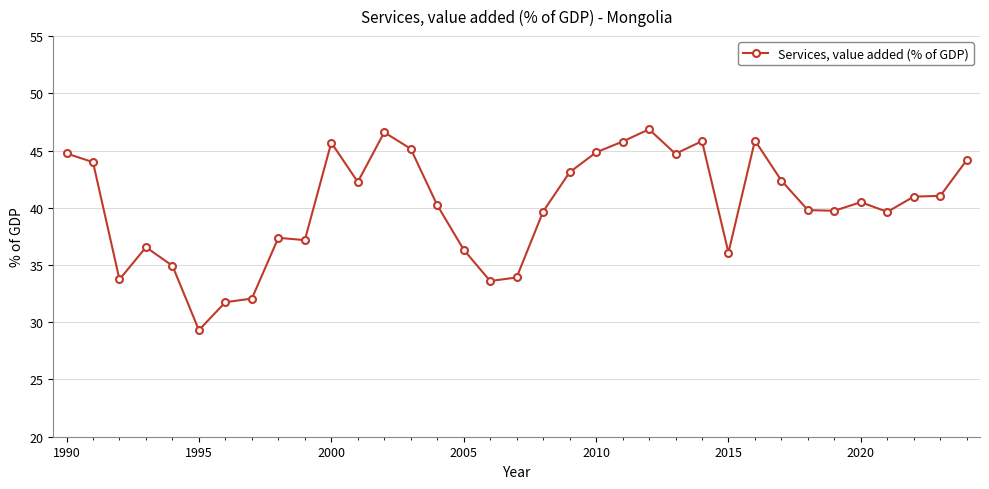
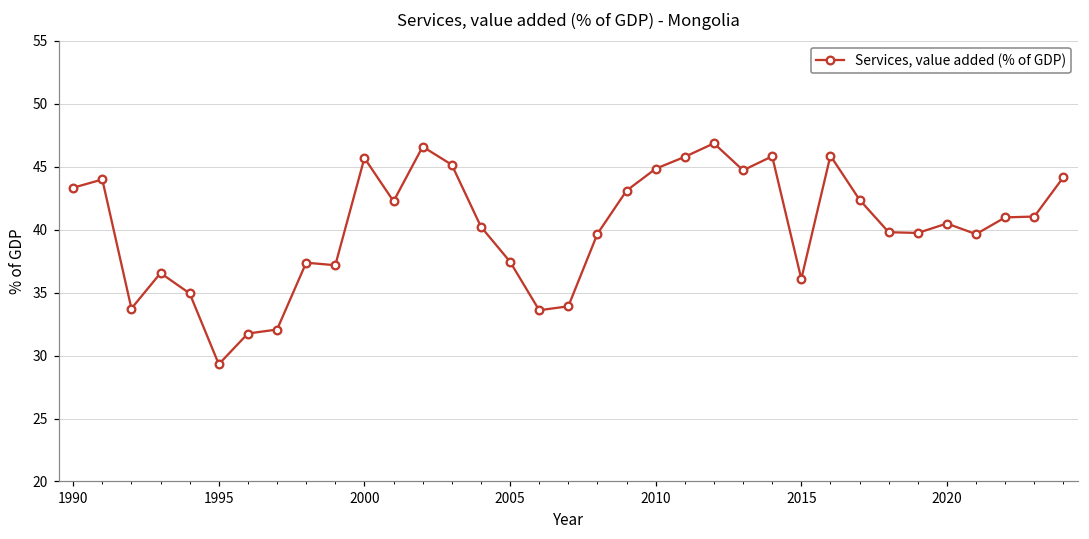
  {
-   "1990": 44.7,
+   "1990": 43.3,
    "1995": 29.3,
    "2000": 45.7,
-   "2005": 36.3,
+   "2005": 37.5,
    "2010": 44.8,
    "2015": 36.1,
    "2020": 40.5
  }
